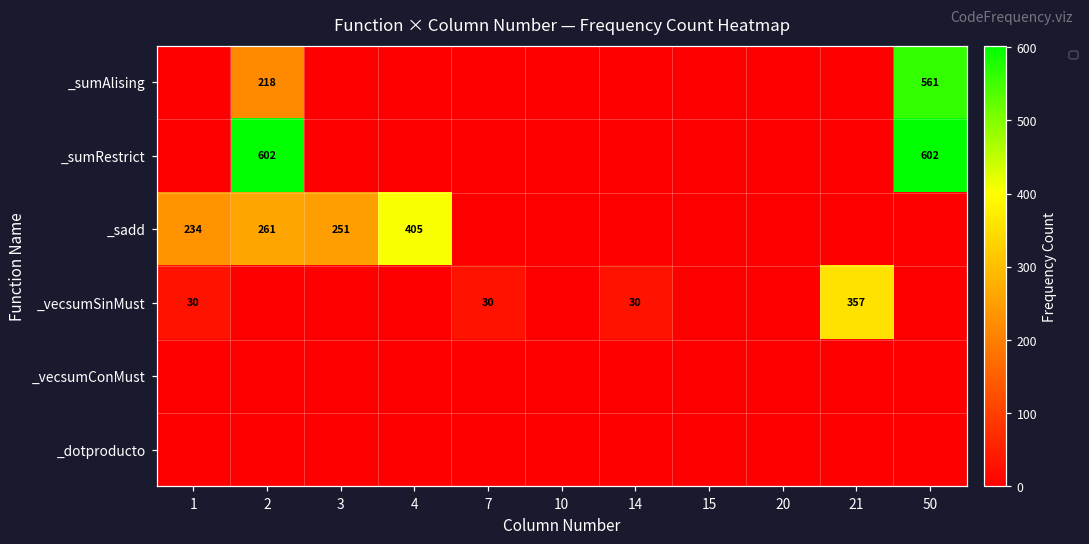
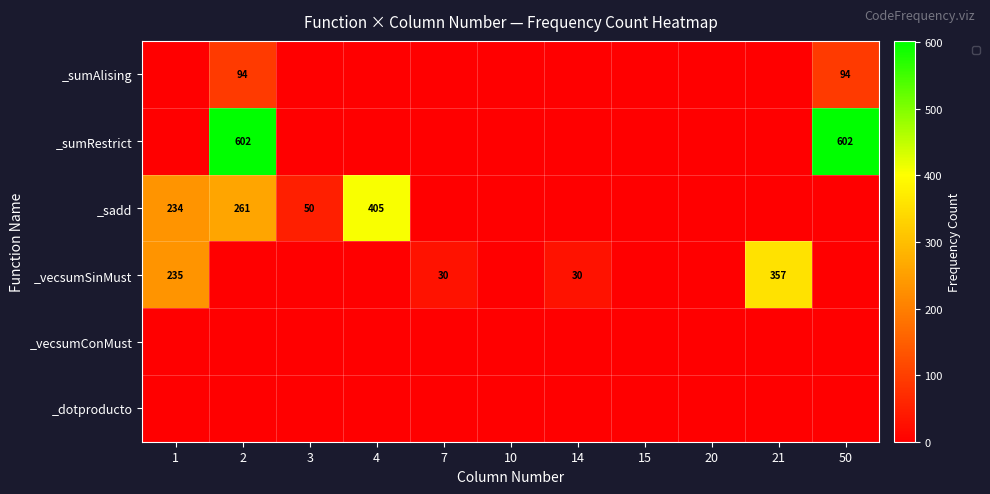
  {
    "_sumAlising": {
-     "2": 218,
-     "50": 561
+     "2": 94,
+     "50": 94
    },
    "_sumRestrict": {
      "2": 602,
      "50": 602
    },
    "_sadd": {
      "1": 234,
      "2": 261,
-     "3": 251,
+     "3": 50,
      "4": 405
    },
    "_vecsumSinMust": {
-     "1": 30,
+     "1": 235,
      "7": 30,
      "14": 30,
      "21": 357
    }
  }
